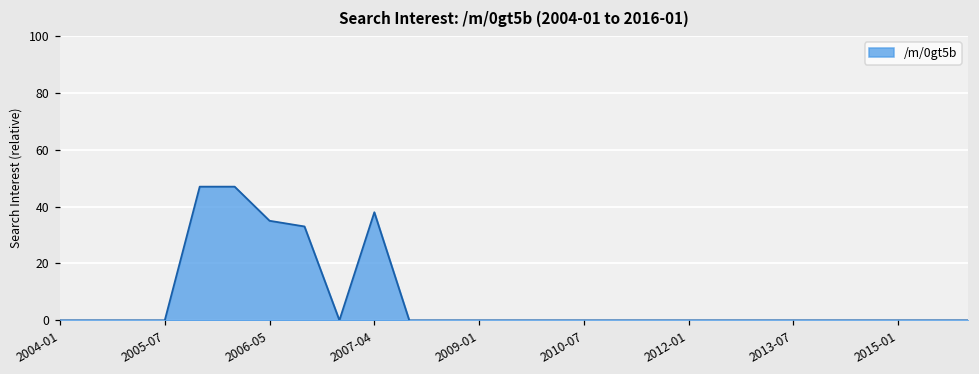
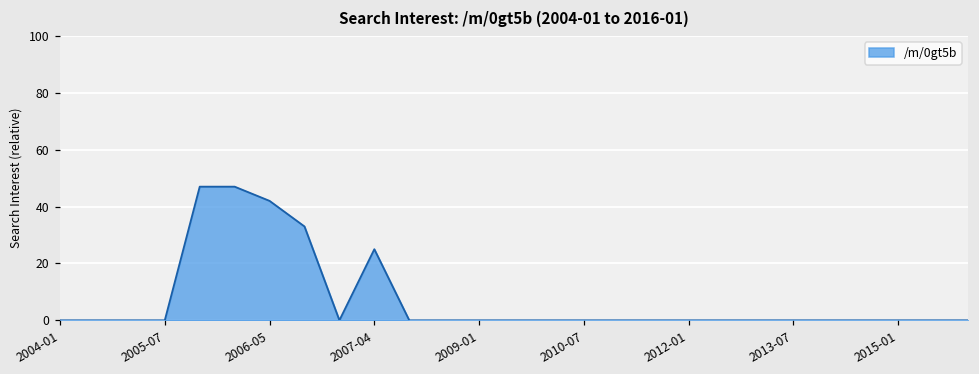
  {
    "2004-01": 0,
    "2005-07": 0,
-   "2006-05": 35,
-   "2007-04": 38,
+   "2006-05": 42,
+   "2007-04": 25,
    "2009-01": 0,
    "2010-07": 0,
    "2012-01": 0,
    "2013-07": 0,
    "2015-01": 0
  }
